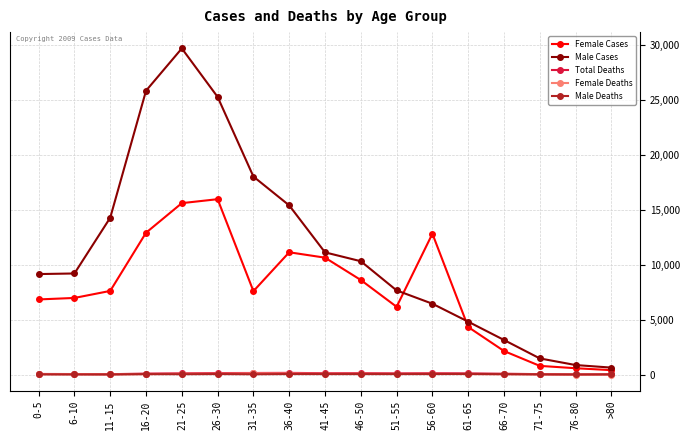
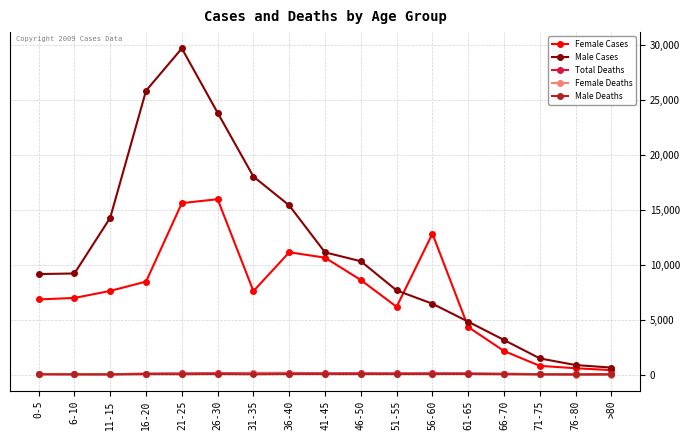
  {
    "Female Cases": {
      "0-5": "6,900",
      "6-10": "7,000",
      "11-15": "7,600",
-     "16-20": "12,900",
+     "16-20": "8,500",
      "21-25": "15,600",
      "26-30": "16,000",
      "31-35": "7,600",
      "36-40": "11,100",
      "41-45": "10,700",
      "46-50": "8,600",
      "51-55": "6,200",
      "56-60": "12,800",
      "61-65": "4,300",
      "66-70": "2,200",
      "71-75": "800",
      "76-80": "600"
    },
    "Male Cases": {
      "0-5": "9,200",
      "6-10": "9,200",
      "11-15": "14,300",
      "16-20": "25,900",
      "21-25": "29,700",
-     "26-30": "25,300",
+     "26-30": "23,900",
      "31-35": "18,000",
      "36-40": "15,400",
      "41-45": "11,100",
      "46-50": "10,300",
      "51-55": "7,700",
      "56-60": "6,500",
      "61-65": "4,800",
      "66-70": "3,200",
      "71-75": "1,500",
      "76-80": "900"
    }
  }
